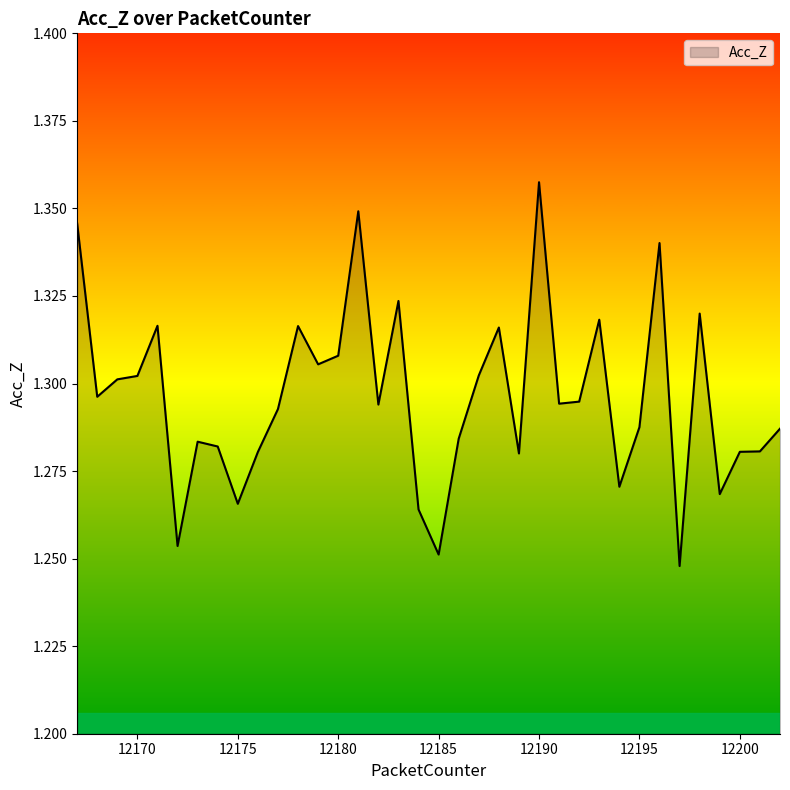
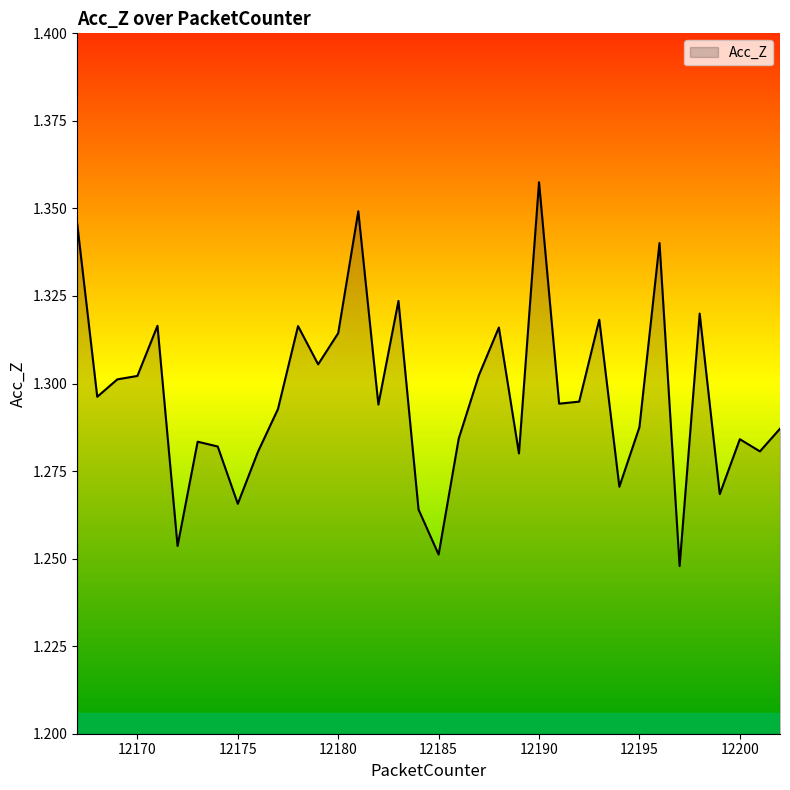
  {
    "12170": 1.302,
    "12175": 1.266,
-   "12180": 1.308,
+   "12180": 1.314,
    "12185": 1.251,
    "12190": 1.357,
    "12195": 1.288,
-   "12200": 1.281
+   "12200": 1.284
  }
